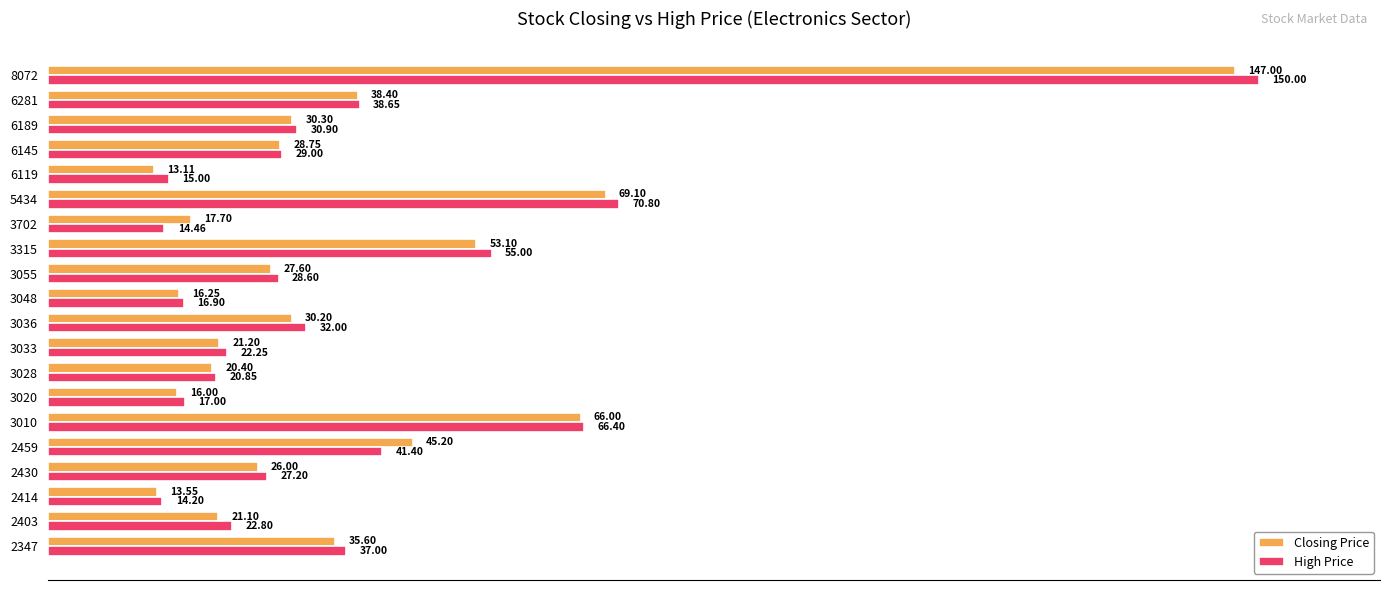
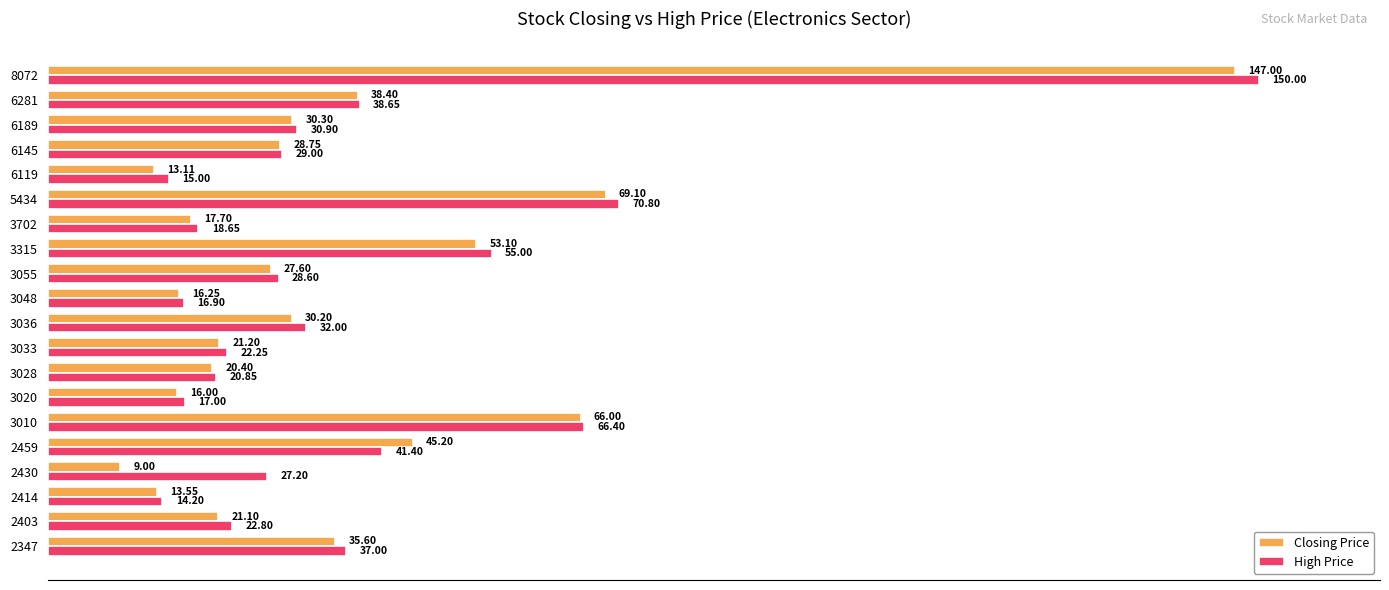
  {
    "Closing Price": {
      "8072": 147.00,
      "6281": 38.40,
      "6189": 30.30,
      "6145": 28.75,
      "6119": 13.11,
      "5434": 69.10,
      "3702": 17.70,
      "3315": 53.10,
      "3055": 27.60,
      "3048": 16.25,
      "3036": 30.20,
      "3033": 21.20,
      "3028": 20.40,
      "3020": 16.00,
      "3010": 66.00,
      "2459": 45.20,
-     "2430": 26.00,
+     "2430": 9.00,
      "2414": 13.55,
      "2403": 21.10,
      "2347": 35.60
    },
    "High Price": {
      "8072": 150.00,
      "6281": 38.65,
      "6189": 30.90,
      "6145": 29.00,
      "6119": 15.00,
      "5434": 70.80,
-     "3702": 14.46,
+     "3702": 18.65,
      "3315": 55.00,
      "3055": 28.60,
      "3048": 16.90,
      "3036": 32.00,
      "3033": 22.25,
      "3028": 20.85,
      "3020": 17.00,
      "3010": 66.40,
      "2459": 41.40,
      "2430": 27.20,
      "2414": 14.20,
      "2403": 22.80,
      "2347": 37.00
    }
  }
